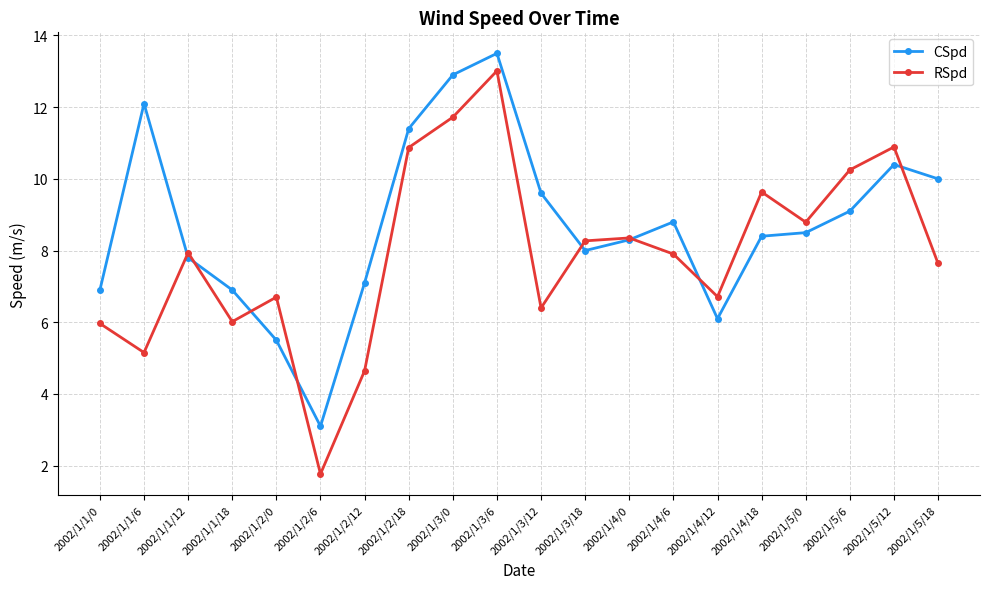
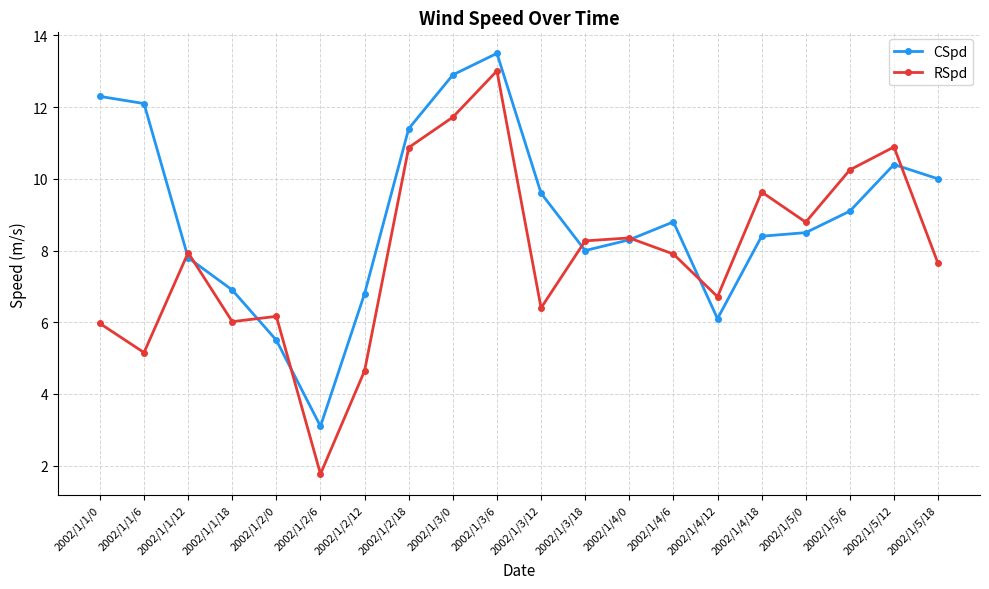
  {
    "CSpd": {
-     "2002/1/1/0": 6.9,
+     "2002/1/1/0": 12.3,
      "2002/1/1/6": 12.1,
      "2002/1/1/12": 7.8,
      "2002/1/1/18": 6.9,
      "2002/1/2/0": 5.5,
      "2002/1/2/6": 3.1,
-     "2002/1/2/12": 7.1,
+     "2002/1/2/12": 6.8,
      "2002/1/2/18": 11.4,
      "2002/1/3/0": 12.9,
      "2002/1/3/6": 13.5,
      "2002/1/3/12": 9.6,
      "2002/1/3/18": 8.0,
      "2002/1/4/6": 8.8,
      "2002/1/4/12": 6.1,
      "2002/1/4/18": 8.4,
      "2002/1/5/0": 8.5,
      "2002/1/5/6": 9.1,
      "2002/1/5/12": 10.4,
      "2002/1/5/18": 10.0
    },
    "RSpd": {
      "2002/1/1/0": 6.0,
      "2002/1/1/6": 5.2,
      "2002/1/1/12": 7.9,
      "2002/1/1/18": 6.0,
-     "2002/1/2/0": 6.7,
+     "2002/1/2/0": 6.2,
      "2002/1/2/6": 1.8,
      "2002/1/2/12": 4.6,
      "2002/1/2/18": 10.9,
      "2002/1/3/0": 11.7,
      "2002/1/3/6": 13.0,
      "2002/1/3/12": 6.4,
      "2002/1/3/18": 8.3,
      "2002/1/4/6": 7.9,
      "2002/1/4/12": 6.7,
      "2002/1/4/18": 9.6,
      "2002/1/5/0": 8.8,
      "2002/1/5/6": 10.3,
      "2002/1/5/12": 10.9,
      "2002/1/5/18": 7.6
    }
  }
